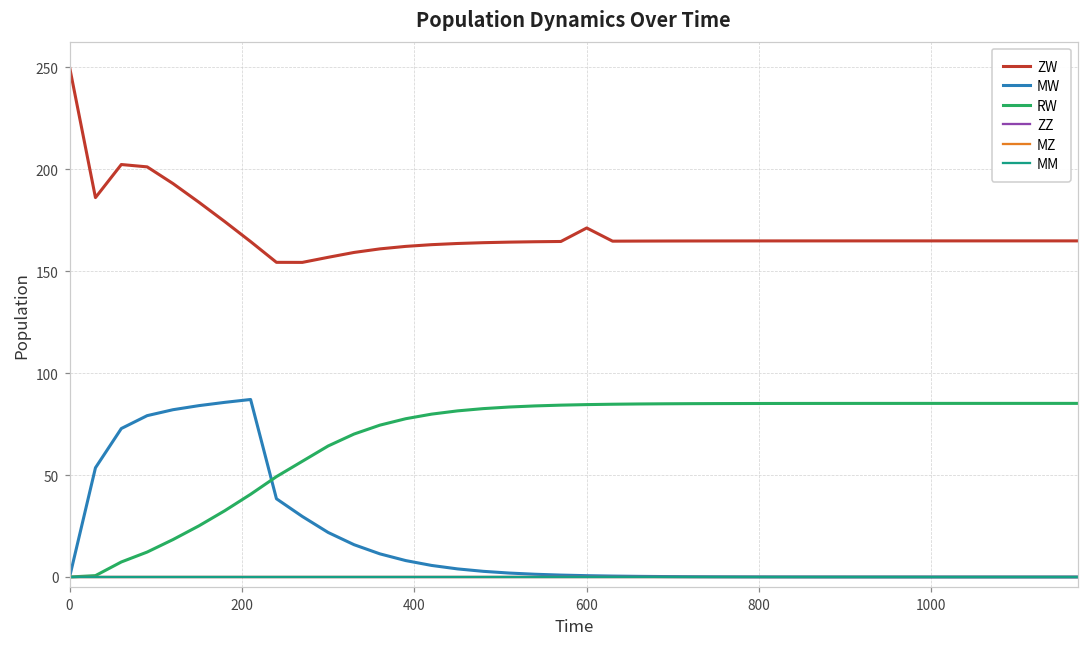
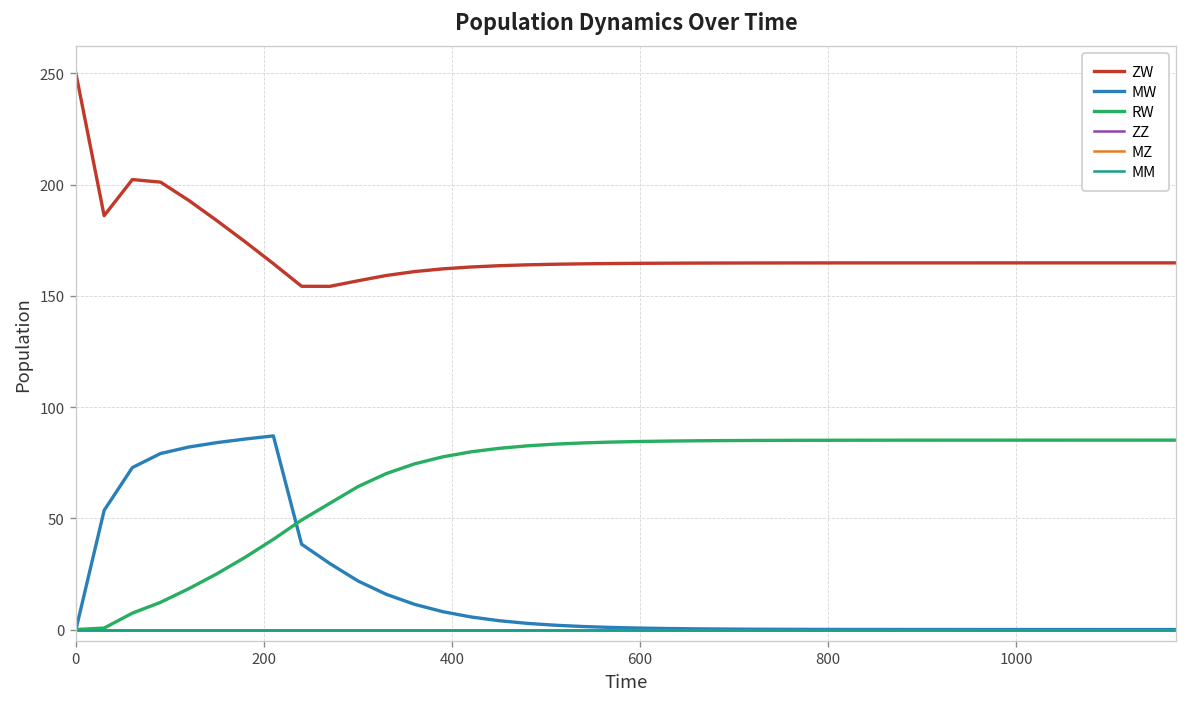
  {
    "ZW": {
      "0": 250,
-     "600": 171
+     "600": 165
    }
  }
